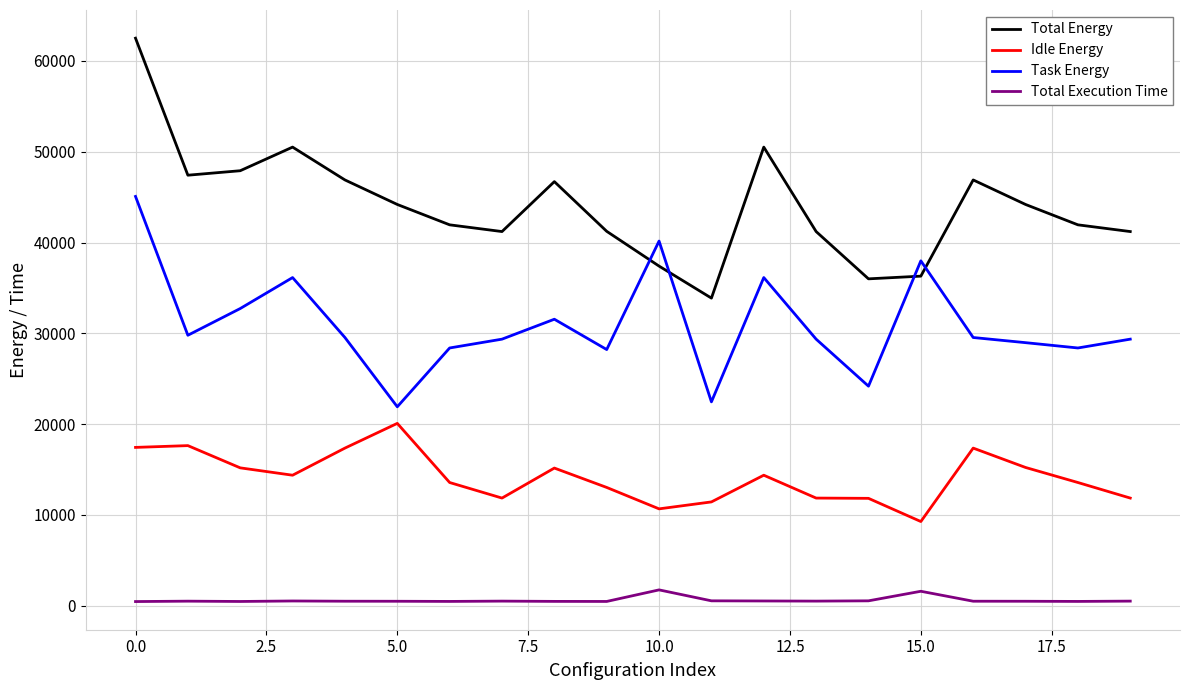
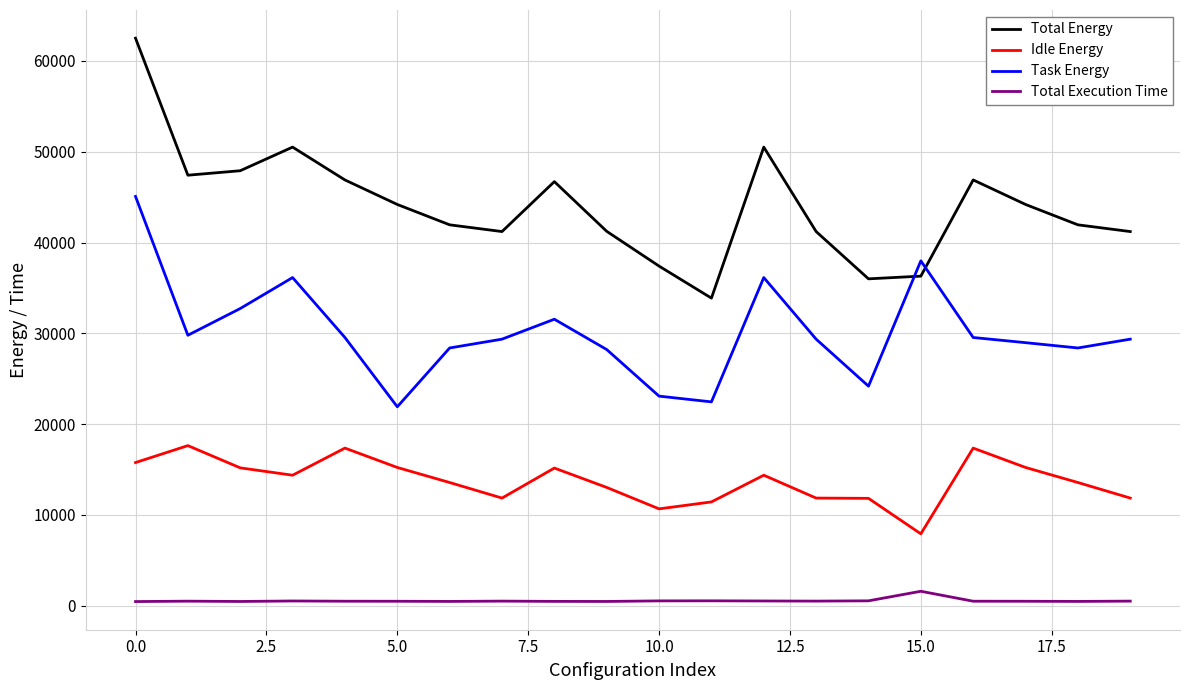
  {
    "Total Energy": {
      "0.0": 63000,
      "5.0": 44000,
      "10.0": 37000,
      "15.0": 36000
    },
    "Idle Energy": {
-     "0.0": 17000,
-     "5.0": 20000,
+     "0.0": 16000,
+     "5.0": 15000,
      "10.0": 11000,
-     "15.0": 9000
+     "15.0": 8000
    },
    "Task Energy": {
      "0.0": 45000,
      "5.0": 22000,
-     "10.0": 40000,
+     "10.0": 23000,
      "15.0": 38000
    },
    "Total Execution Time": {
      "0.0": 0,
      "5.0": 0,
-     "10.0": 2000,
+     "10.0": 1000,
      "15.0": 2000
    }
  }
